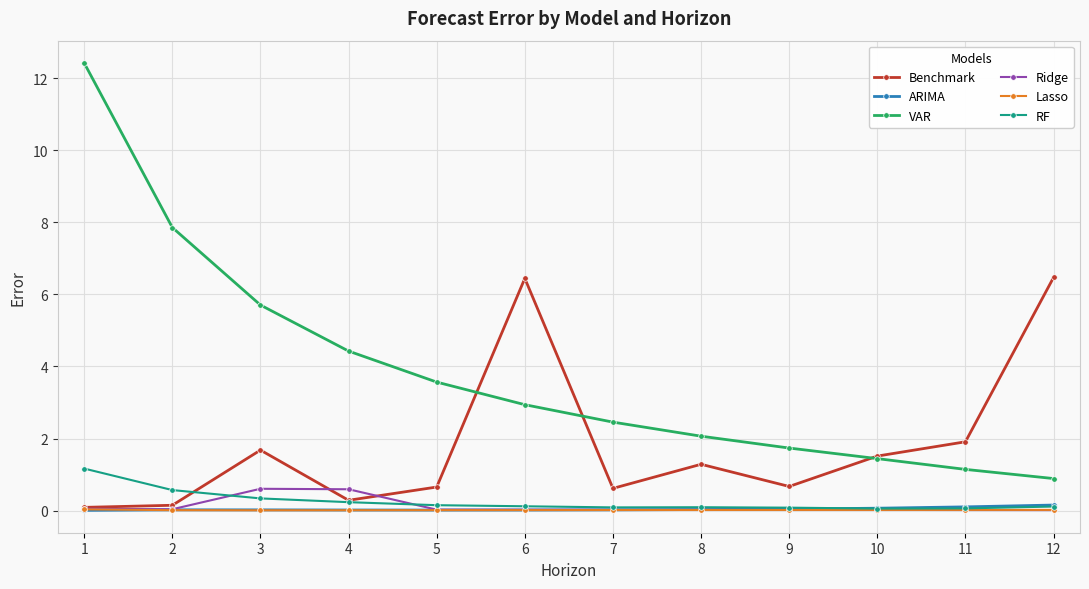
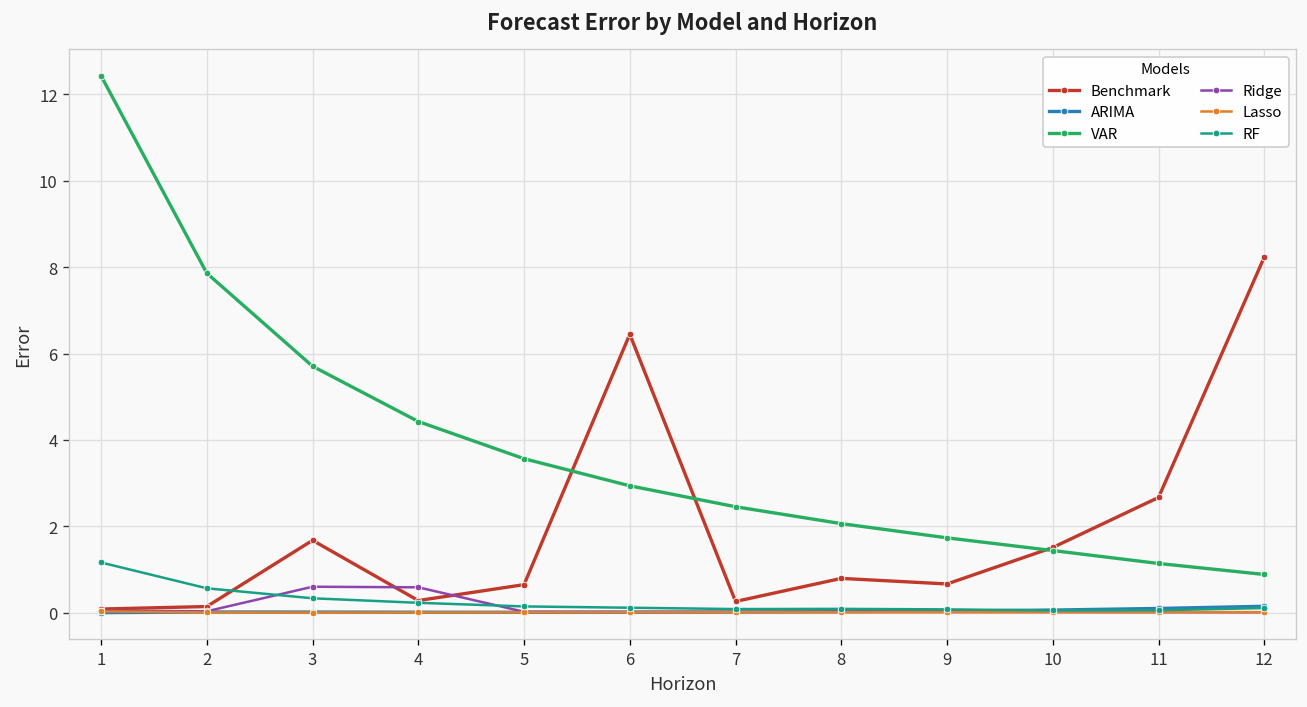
  {
    "Benchmark": {
      "2": 0.1,
      "3": 1.7,
      "5": 0.7,
      "6": 6.4,
-     "7": 0.6,
-     "8": 1.3,
+     "7": 0.3,
+     "8": 0.8,
      "9": 0.7,
-     "11": 1.9,
-     "12": 6.5
+     "11": 2.7,
+     "12": 8.2
    },
    "Ridge": {
      "3": 0.6,
      "4": 0.6
    }
  }
